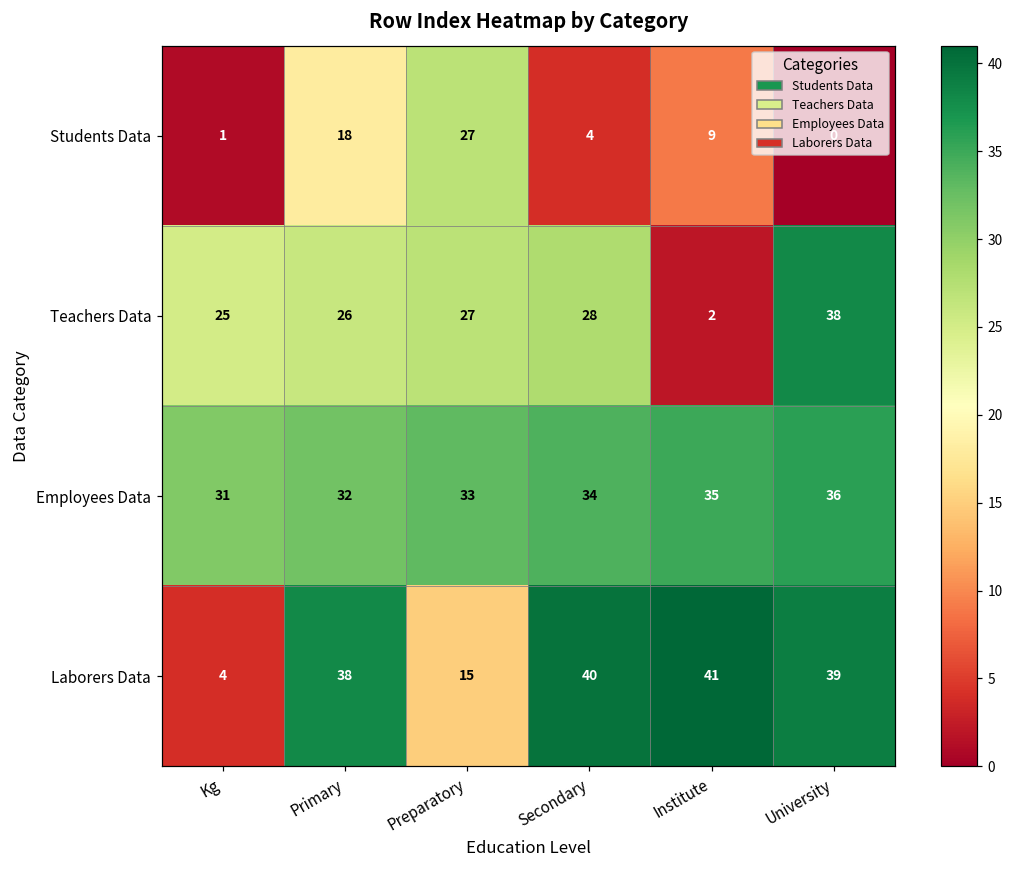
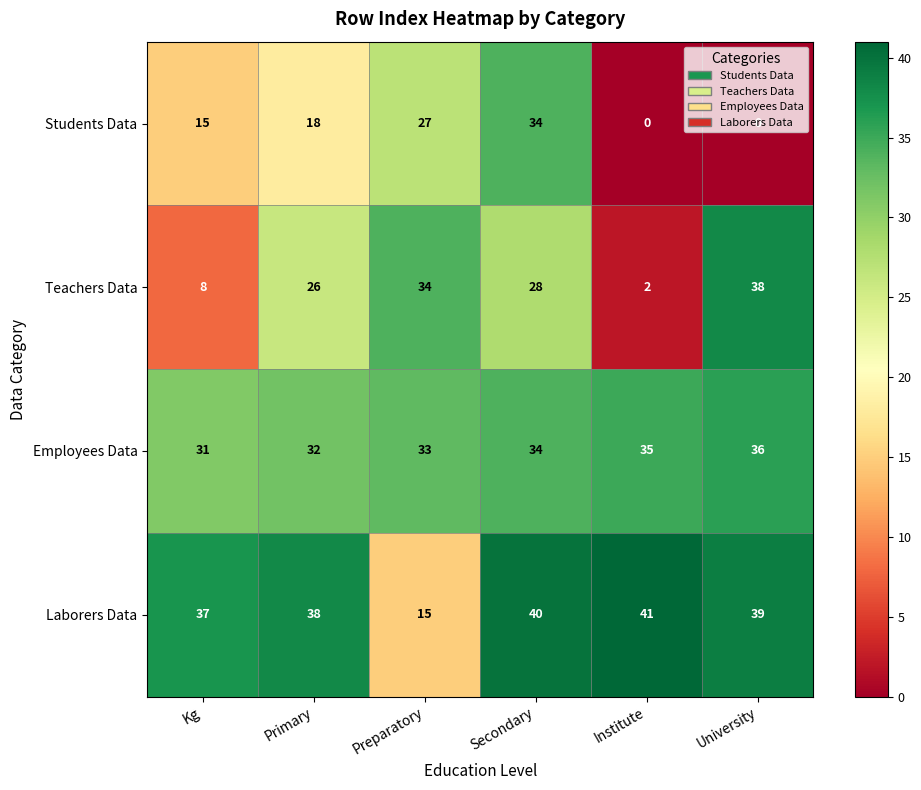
  {
    "Students Data": {
-     "Kg": 1,
+     "Kg": 15,
      "Primary": 18,
      "Preparatory": 27,
-     "Secondary": 4,
-     "Institute": 9
+     "Secondary": 34,
+     "Institute": 0
    },
    "Teachers Data": {
-     "Kg": 25,
+     "Kg": 8,
      "Primary": 26,
-     "Preparatory": 27,
+     "Preparatory": 34,
      "Secondary": 28,
      "Institute": 2,
      "University": 38
    },
    "Employees Data": {
      "Kg": 31,
      "Primary": 32,
      "Preparatory": 33,
      "Secondary": 34,
      "Institute": 35,
      "University": 36
    },
    "Laborers Data": {
-     "Kg": 4,
+     "Kg": 37,
      "Primary": 38,
      "Preparatory": 15,
      "Secondary": 40,
      "Institute": 41,
      "University": 39
    }
  }
